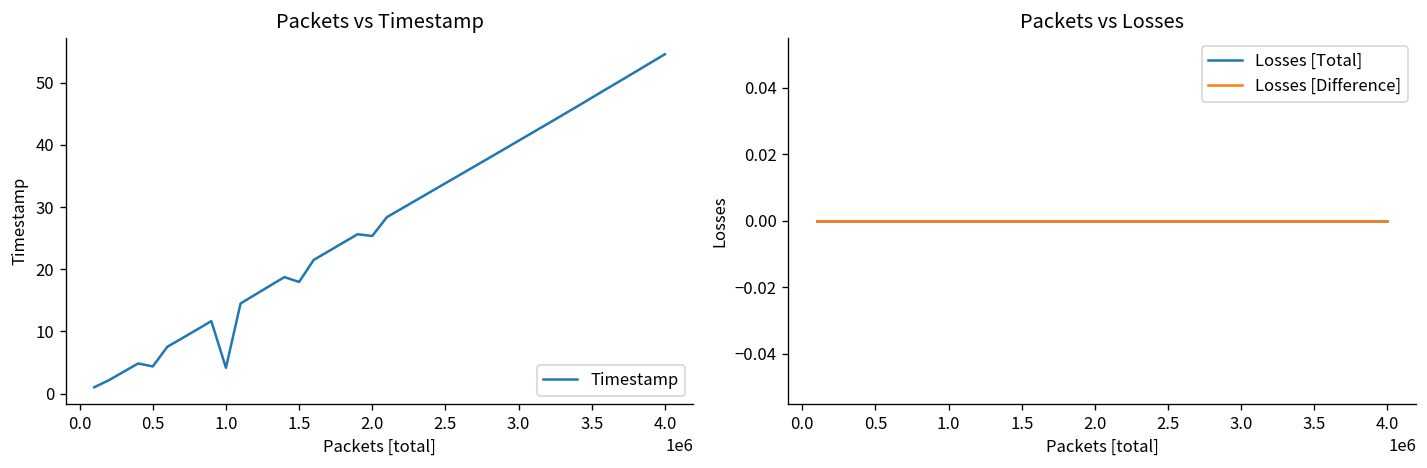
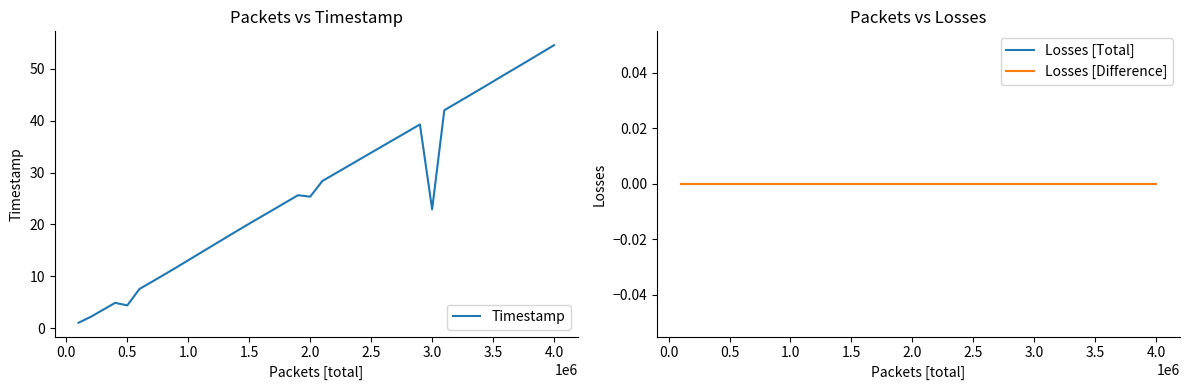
  {
    "Packets vs Timestamp": {
      "0.5": 4,
-     "1.0": 4,
-     "1.5": 18,
+     "1.0": 13,
+     "1.5": 20,
      "2.0": 25,
      "2.5": 34,
-     "3.0": 41,
+     "3.0": 23,
      "3.5": 48,
      "4.0": 55
    },
    "Packets vs Losses": {
      "0.5": 0.000,
      "1.0": 0.000,
      "1.5": 0.000,
      "2.0": 0.000,
      "2.5": 0.000,
      "3.0": 0.000,
      "3.5": 0.000,
      "4.0": 0.000
    }
  }
